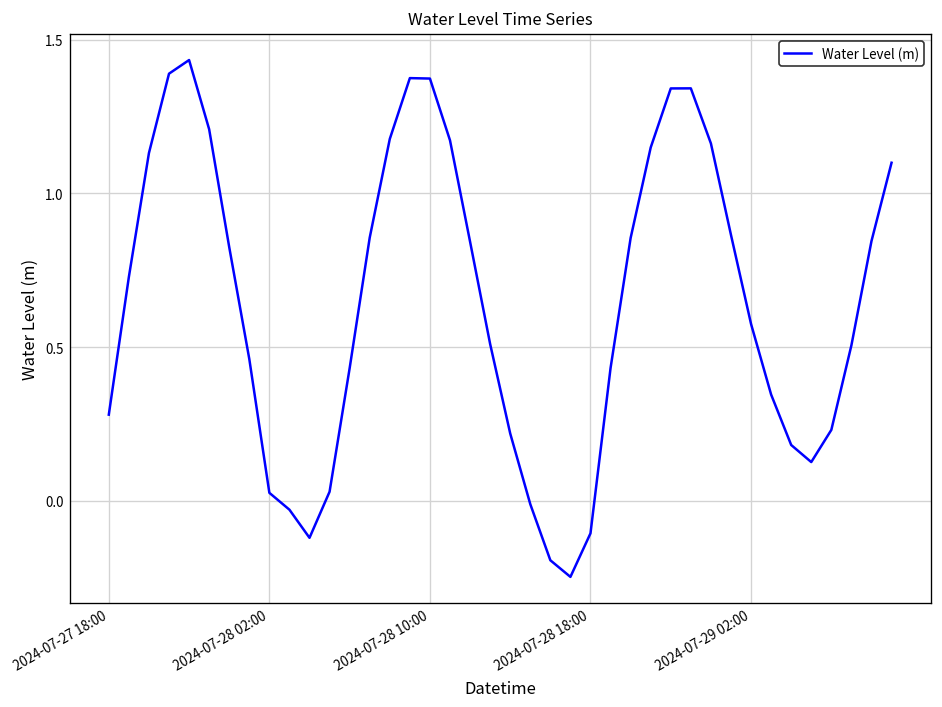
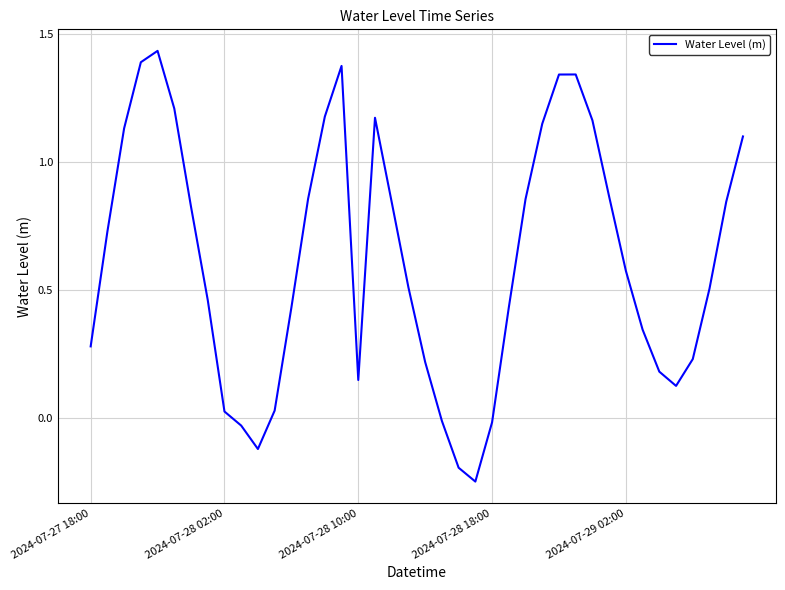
  {
    "2024-07-27 18:00": 0.28,
    "2024-07-28 02:00": 0.03,
-   "2024-07-28 10:00": 1.37,
-   "2024-07-28 18:00": -0.11,
+   "2024-07-28 10:00": 0.15,
+   "2024-07-28 18:00": -0.02,
    "2024-07-29 02:00": 0.58
  }
